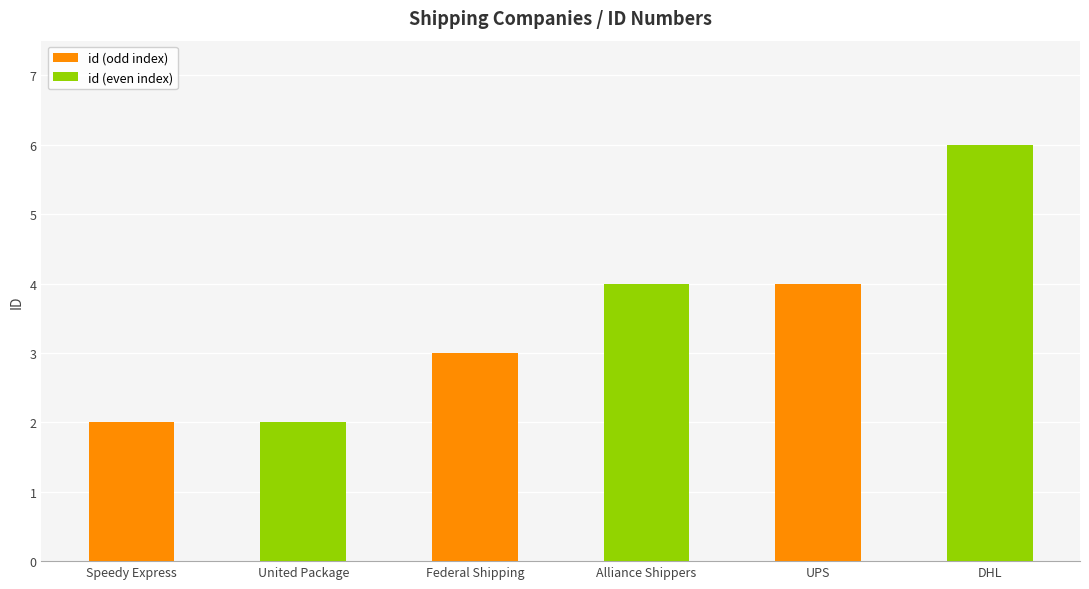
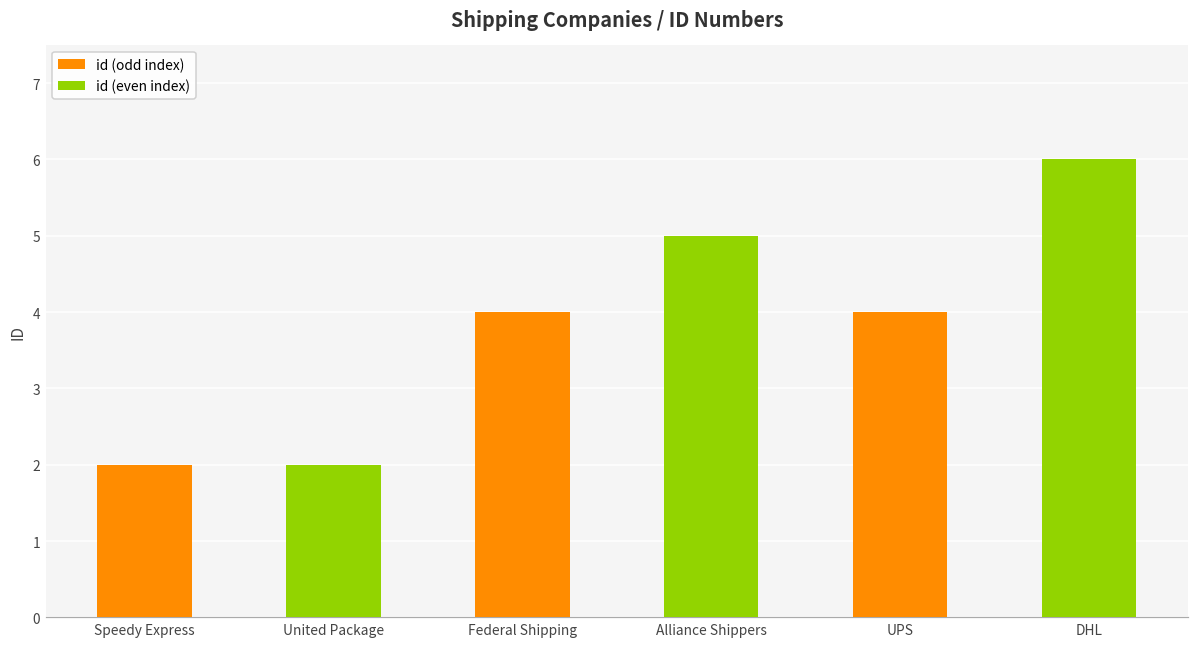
  {
    "Speedy Express": 2,
    "United Package": 2,
-   "Federal Shipping": 3,
-   "Alliance Shippers": 4,
+   "Federal Shipping": 4,
+   "Alliance Shippers": 5,
    "UPS": 4,
    "DHL": 6
  }
